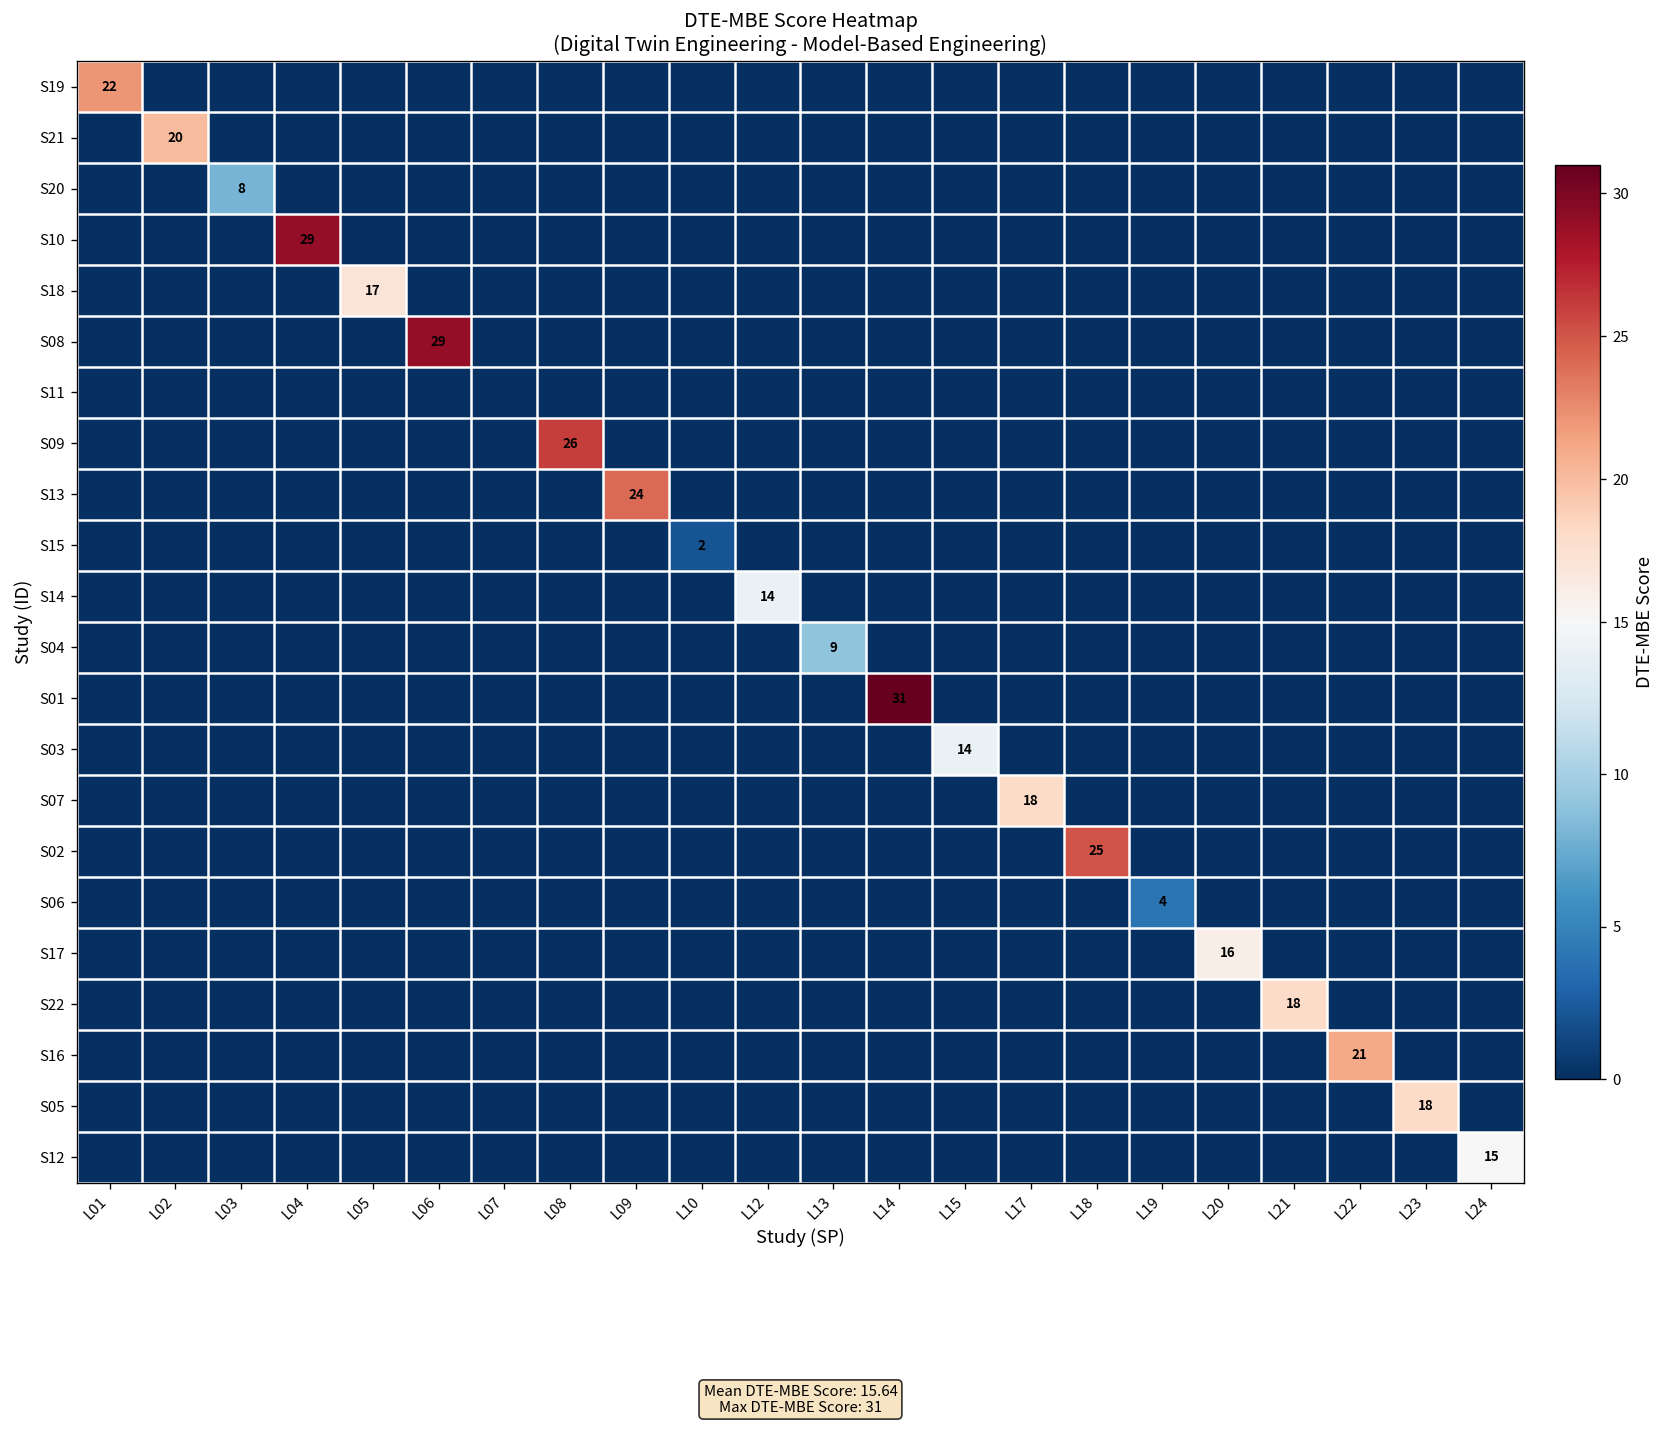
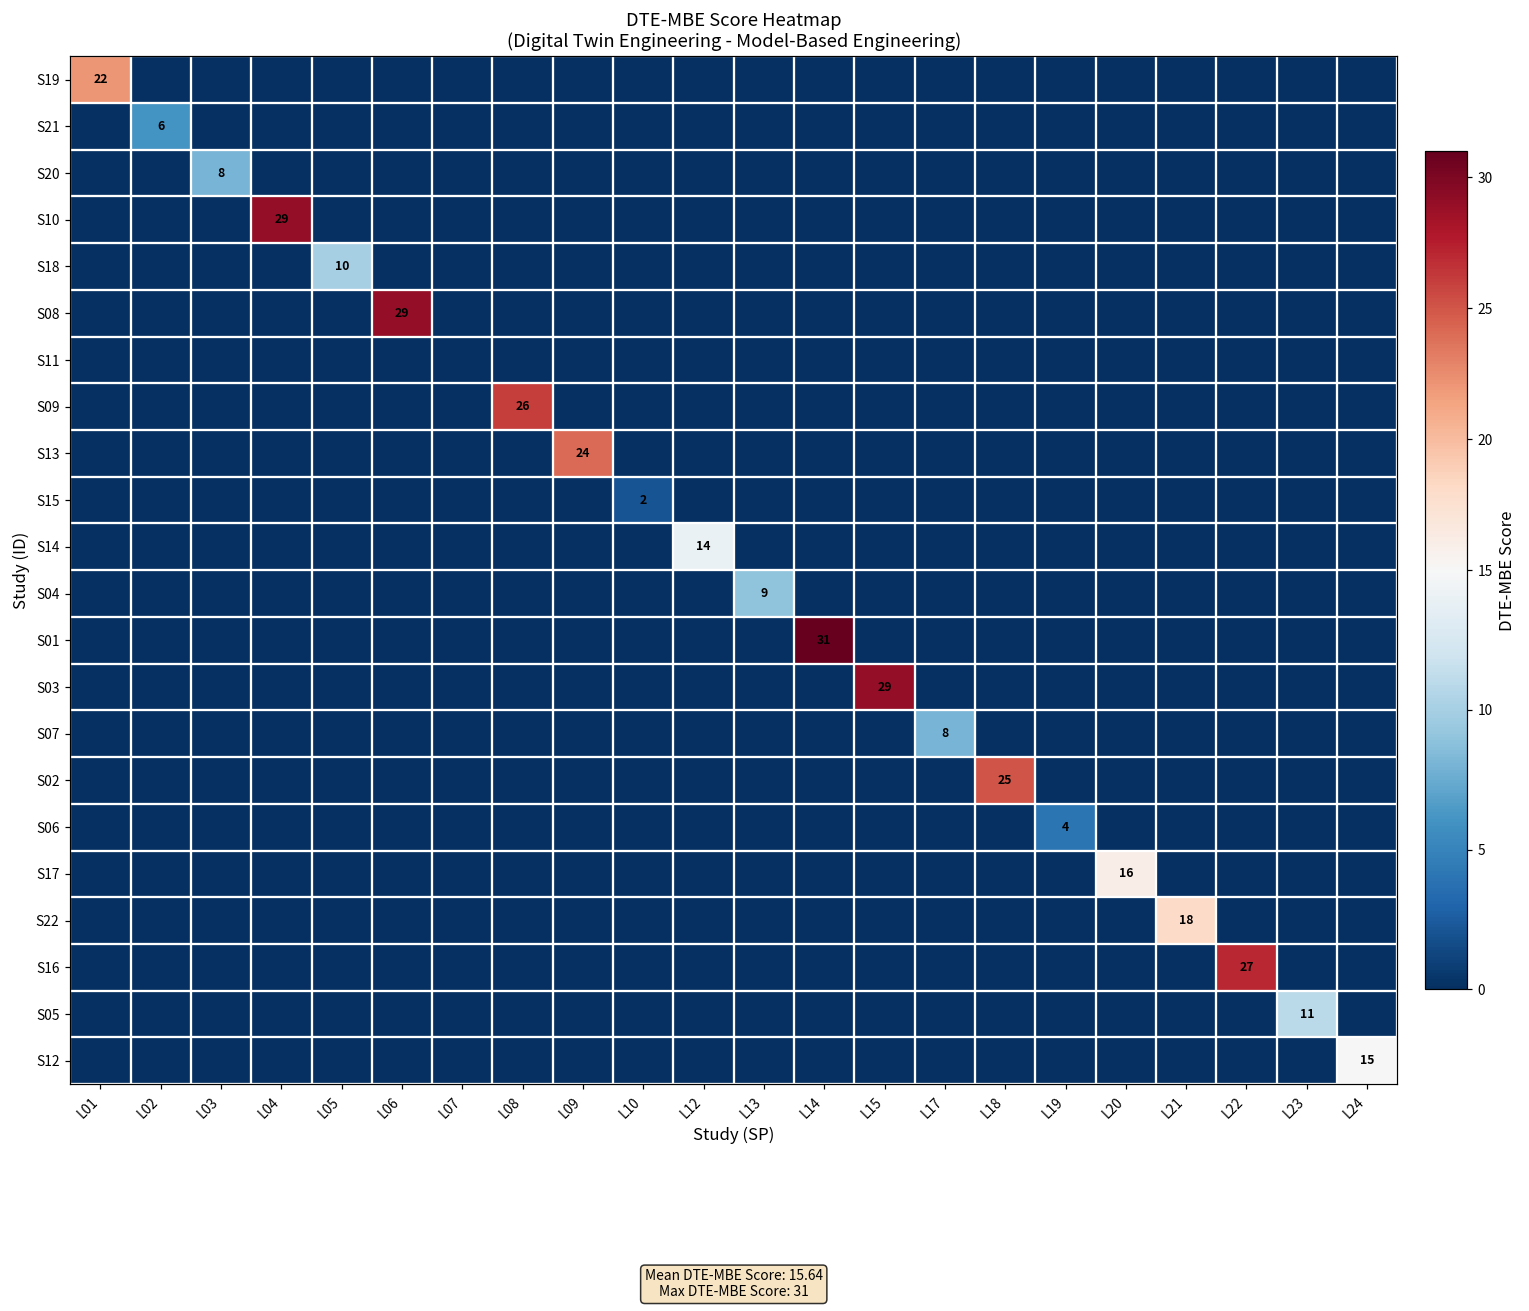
  {
    "S19": {
      "L01": 22
    },
    "S21": {
-     "L02": 20
+     "L02": 6
    },
    "S20": {
      "L03": 8
    },
    "S10": {
      "L04": 29
    },
    "S18": {
-     "L05": 17
+     "L05": 10
    },
    "S08": {
      "L06": 29
    },
    "S09": {
      "L08": 26
    },
    "S13": {
      "L09": 24
    },
    "S15": {
      "L10": 2
    },
    "S14": {
      "L12": 14
    },
    "S04": {
      "L13": 9
    },
    "S01": {
      "L14": 31
    },
    "S03": {
-     "L15": 14
+     "L15": 29
    },
    "S07": {
-     "L17": 18
+     "L17": 8
    },
    "S02": {
      "L18": 25
    },
    "S06": {
      "L19": 4
    },
    "S17": {
      "L20": 16
    },
    "S22": {
      "L21": 18
    },
    "S16": {
-     "L22": 21
+     "L22": 27
    },
    "S05": {
-     "L23": 18
+     "L23": 11
    },
    "S12": {
      "L24": 15
    }
  }
